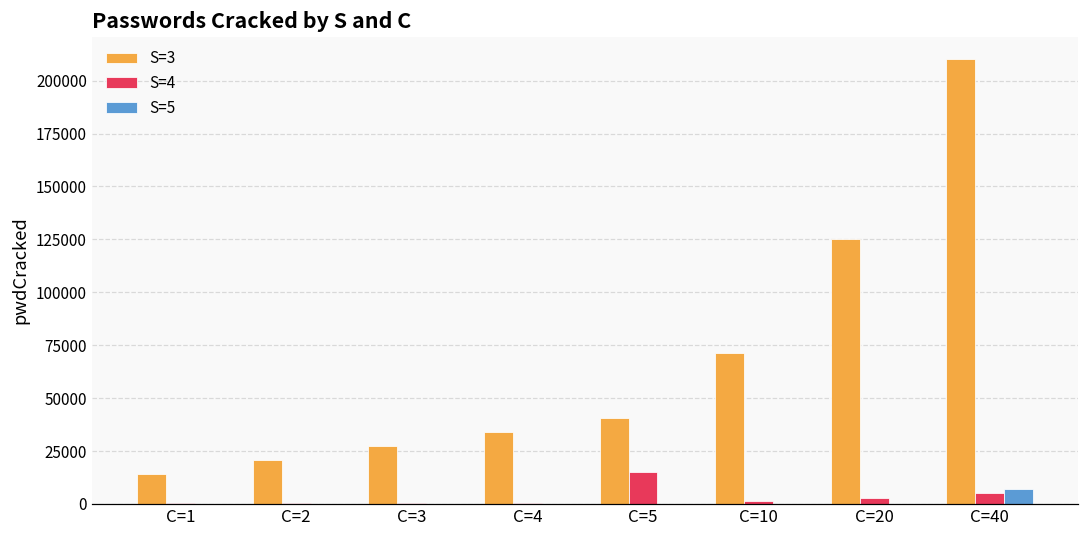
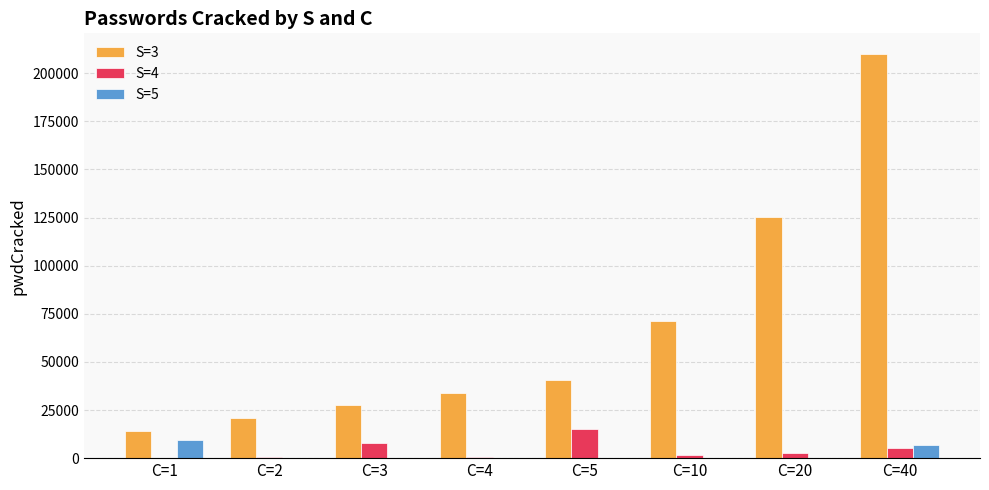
  {
    "S=3": {
      "C=1": 14000,
      "C=2": 21000,
      "C=3": 27000,
      "C=4": 34000,
      "C=5": 41000,
      "C=10": 71000,
      "C=20": 125000,
      "C=40": 210000
    },
    "S=4": {
-     "C=3": 1000,
+     "C=3": 8000,
      "C=5": 15000,
      "C=10": 1000,
      "C=20": 3000,
      "C=40": 5000
    },
    "S=5": {
-     "C=1": 0,
+     "C=1": 9000,
      "C=40": 7000
    }
  }
